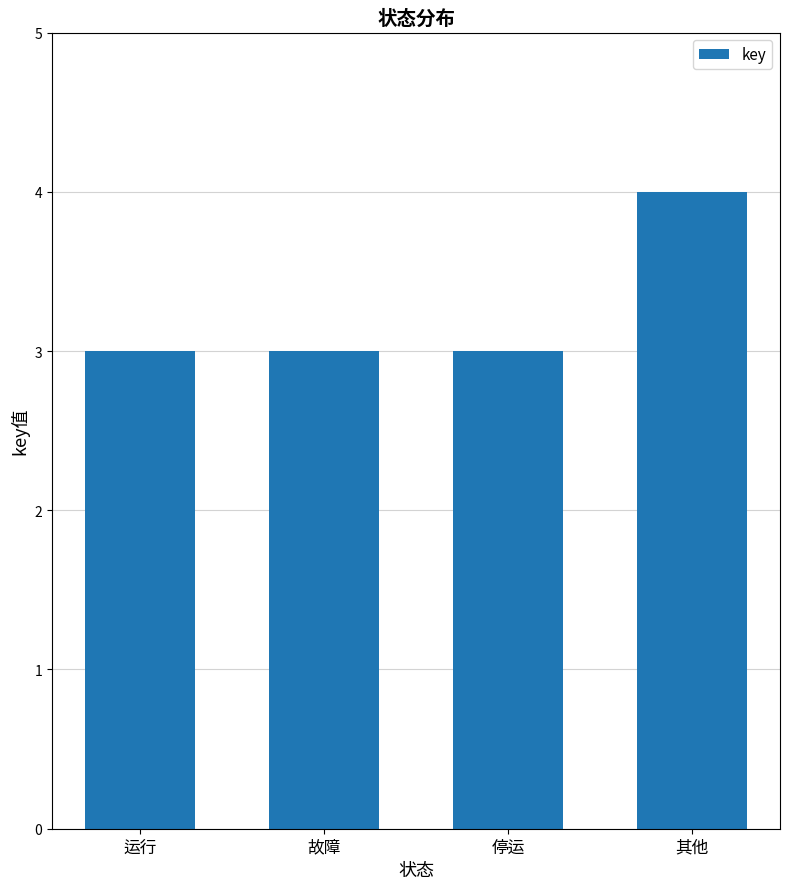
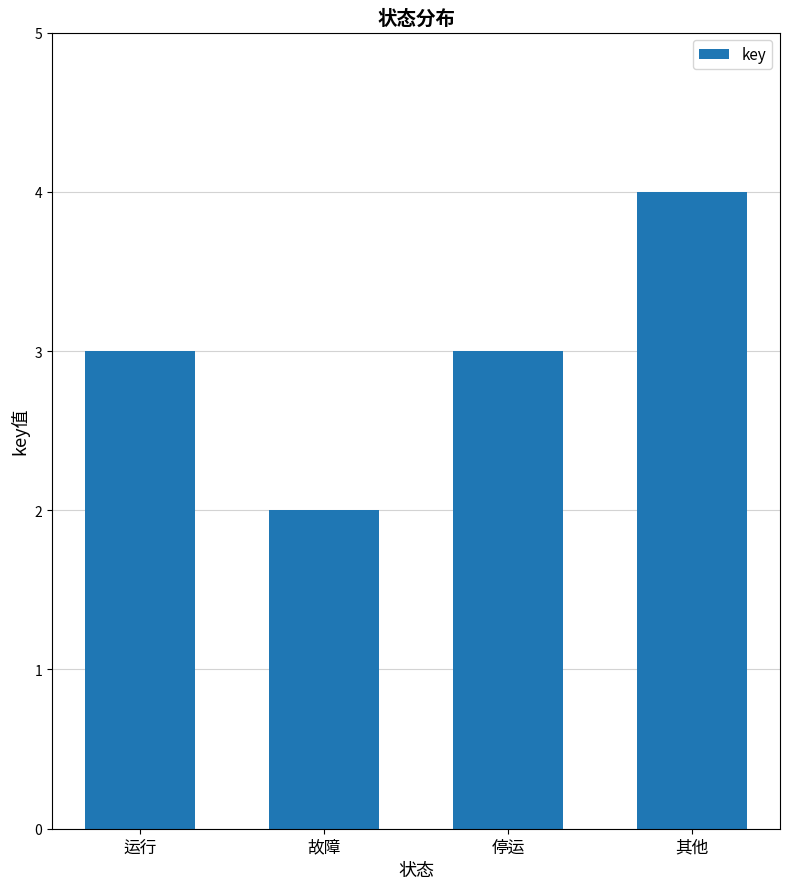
  {
    "运行": 3,
-   "故障": 3,
+   "故障": 2,
    "停运": 3,
    "其他": 4
  }
